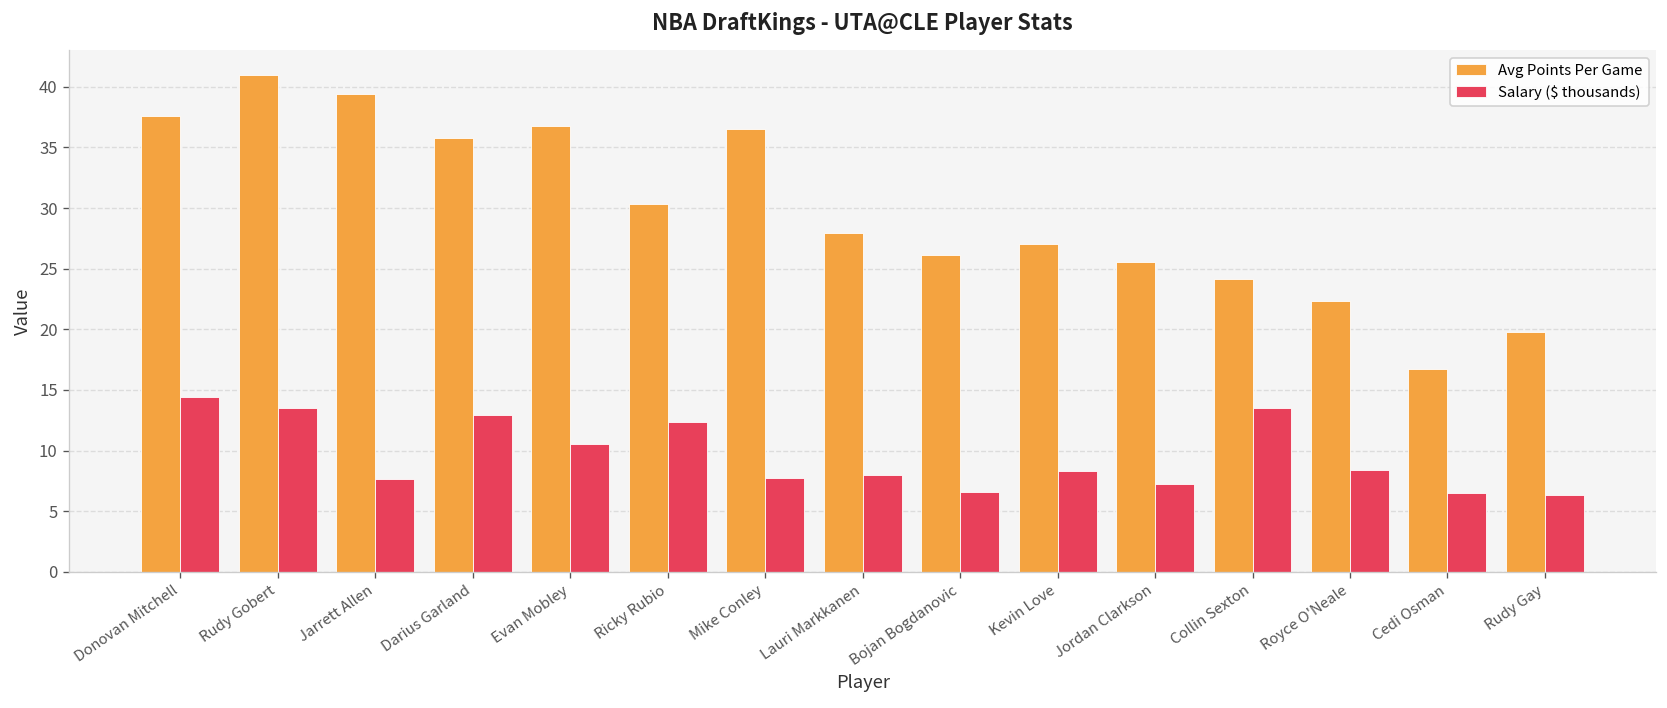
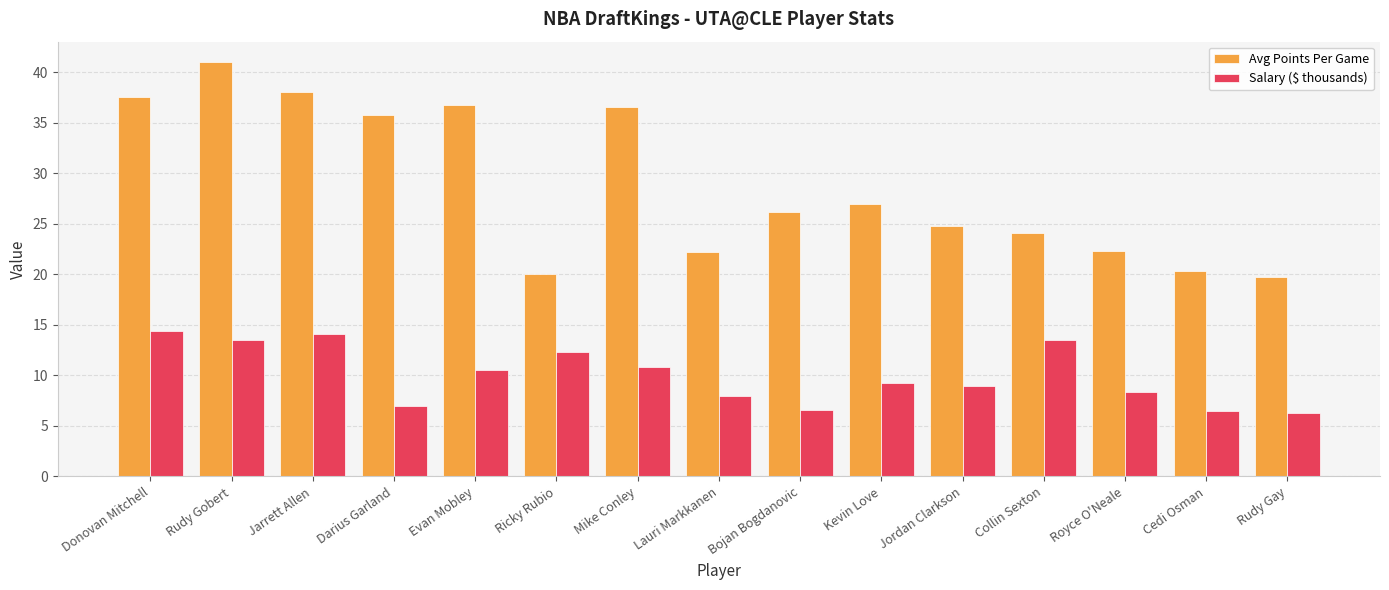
  {
    "Avg Points Per Game": {
      "Donovan Mitchell": 37.6,
      "Rudy Gobert": 41.0,
-     "Jarrett Allen": 39.4,
+     "Jarrett Allen": 38.1,
      "Darius Garland": 35.8,
      "Evan Mobley": 36.8,
-     "Ricky Rubio": 30.4,
+     "Ricky Rubio": 20.0,
      "Mike Conley": 36.5,
-     "Lauri Markkanen": 28.0,
+     "Lauri Markkanen": 22.2,
      "Bojan Bogdanovic": 26.2,
      "Kevin Love": 27.0,
-     "Jordan Clarkson": 25.6,
+     "Jordan Clarkson": 24.8,
      "Collin Sexton": 24.1,
      "Royce O'Neale": 22.3,
-     "Cedi Osman": 16.7,
+     "Cedi Osman": 20.4,
      "Rudy Gay": 19.8
    },
    "Salary ($ thousands)": {
      "Donovan Mitchell": 14.4,
      "Rudy Gobert": 13.5,
-     "Jarrett Allen": 7.7,
-     "Darius Garland": 12.9,
+     "Jarrett Allen": 14.1,
+     "Darius Garland": 7.0,
      "Evan Mobley": 10.6,
      "Ricky Rubio": 12.3,
-     "Mike Conley": 7.8,
+     "Mike Conley": 10.8,
      "Lauri Markkanen": 8.0,
      "Bojan Bogdanovic": 6.5,
-     "Kevin Love": 8.3,
-     "Jordan Clarkson": 7.3,
+     "Kevin Love": 9.3,
+     "Jordan Clarkson": 9.0,
      "Collin Sexton": 13.5,
      "Royce O'Neale": 8.4,
      "Cedi Osman": 6.5,
      "Rudy Gay": 6.3
    }
  }
